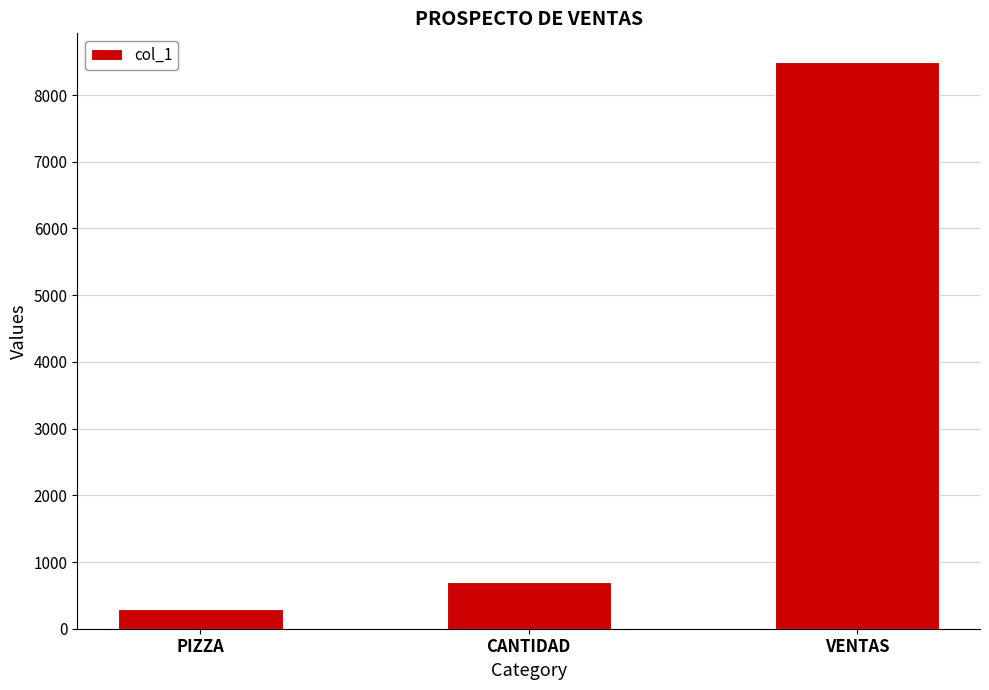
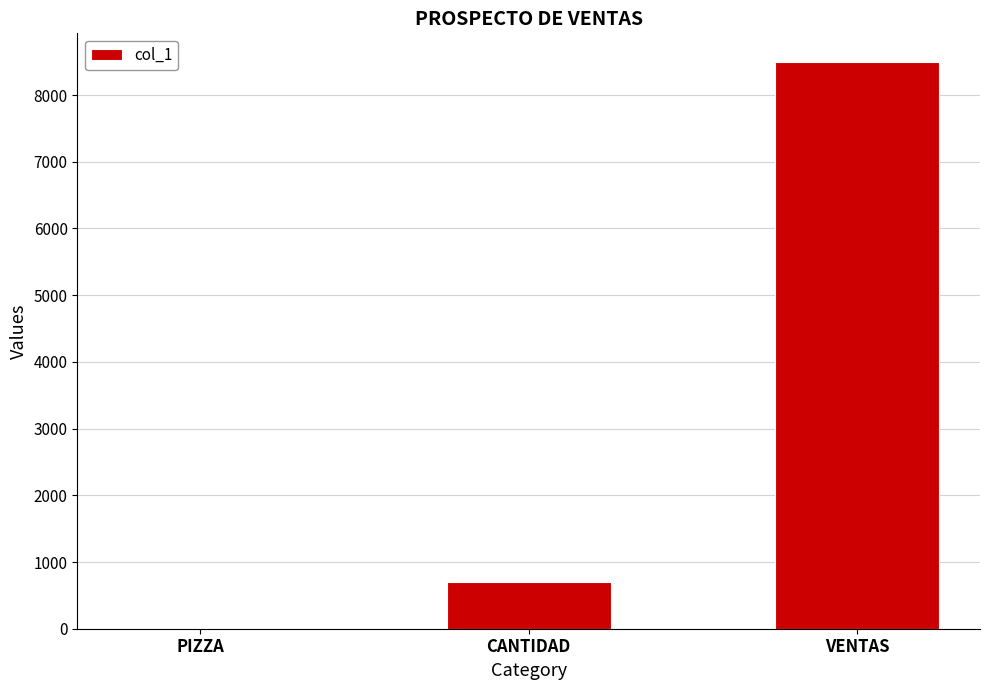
  {
-   "PIZZA": 300,
+   "PIZZA": 0,
    "CANTIDAD": 700,
    "VENTAS": 8500
  }
